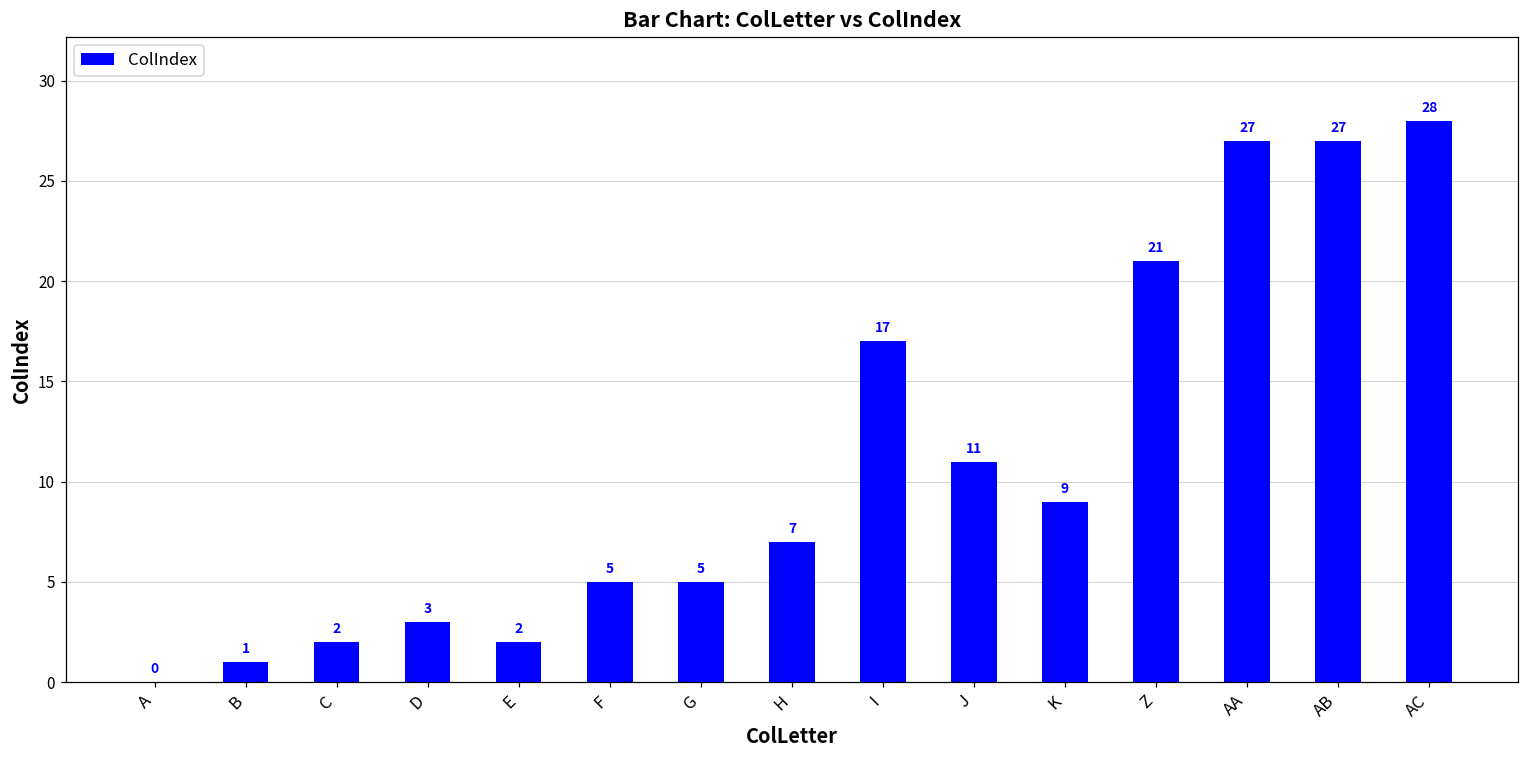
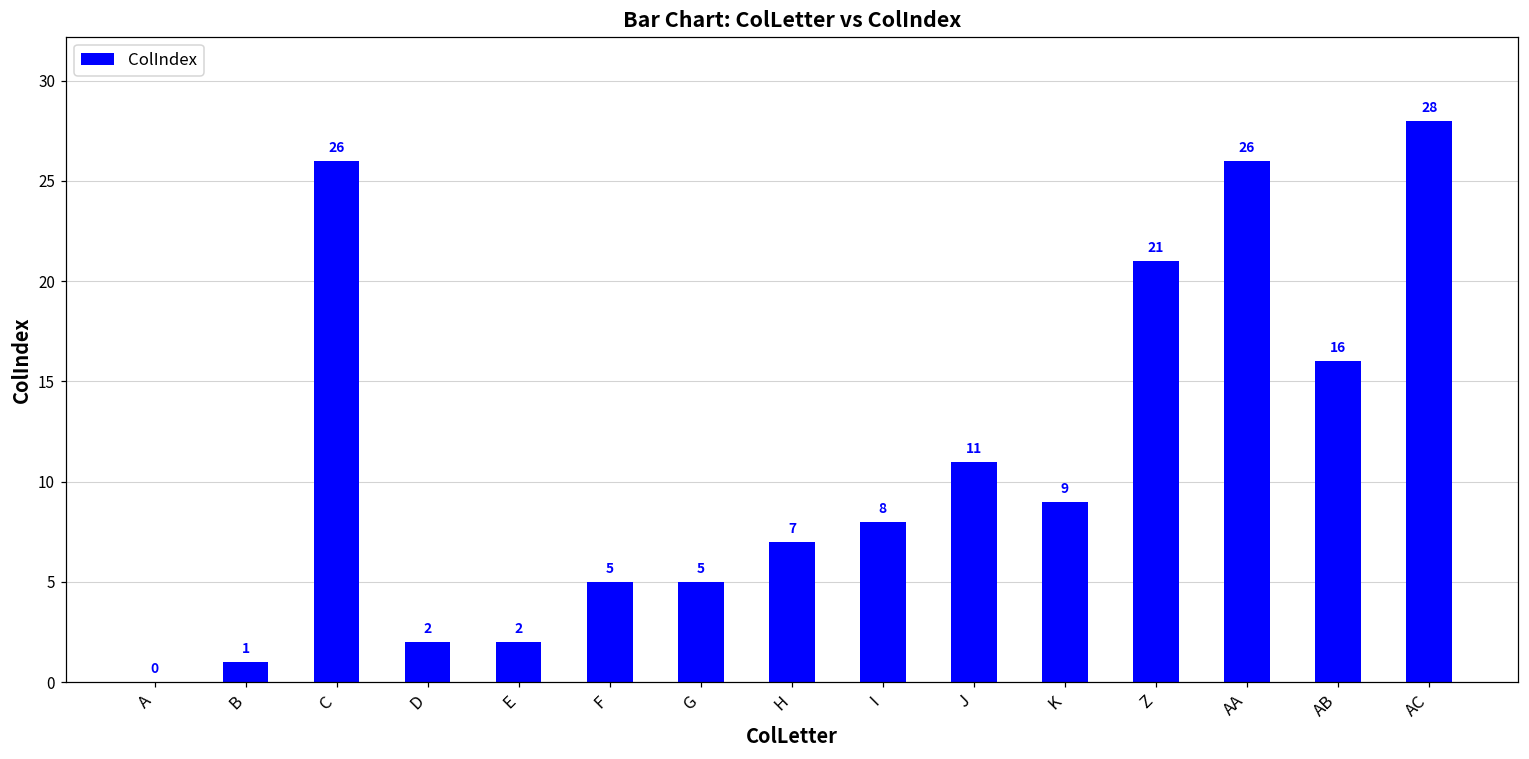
  {
    "A": 0,
    "B": 1,
-   "C": 2,
-   "D": 3,
+   "C": 26,
+   "D": 2,
    "E": 2,
    "F": 5,
    "G": 5,
    "H": 7,
-   "I": 17,
+   "I": 8,
    "J": 11,
    "K": 9,
    "Z": 21,
-   "AA": 27,
-   "AB": 27,
+   "AA": 26,
+   "AB": 16,
    "AC": 28
  }
